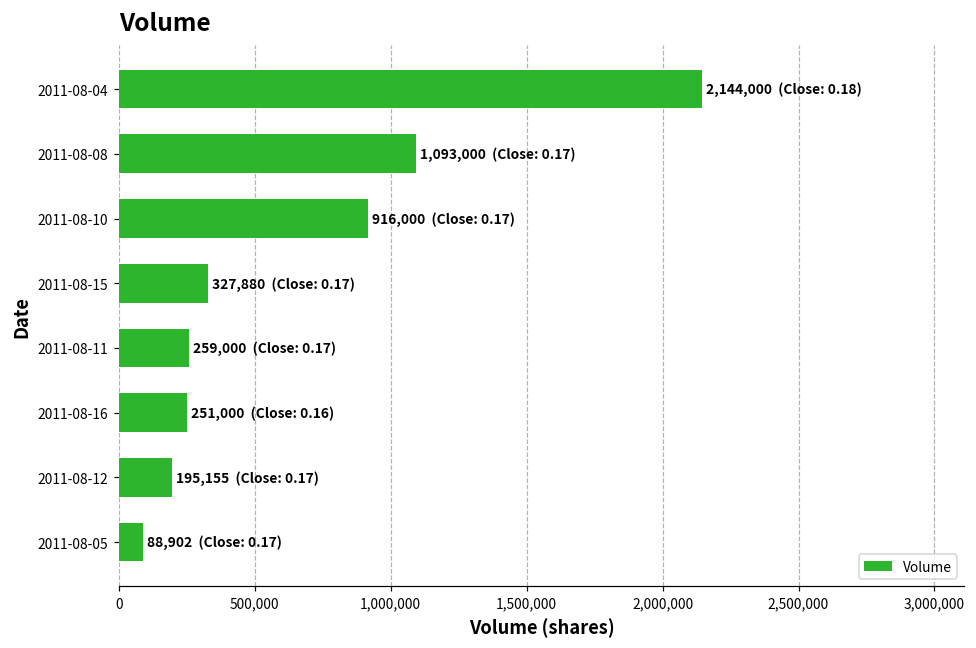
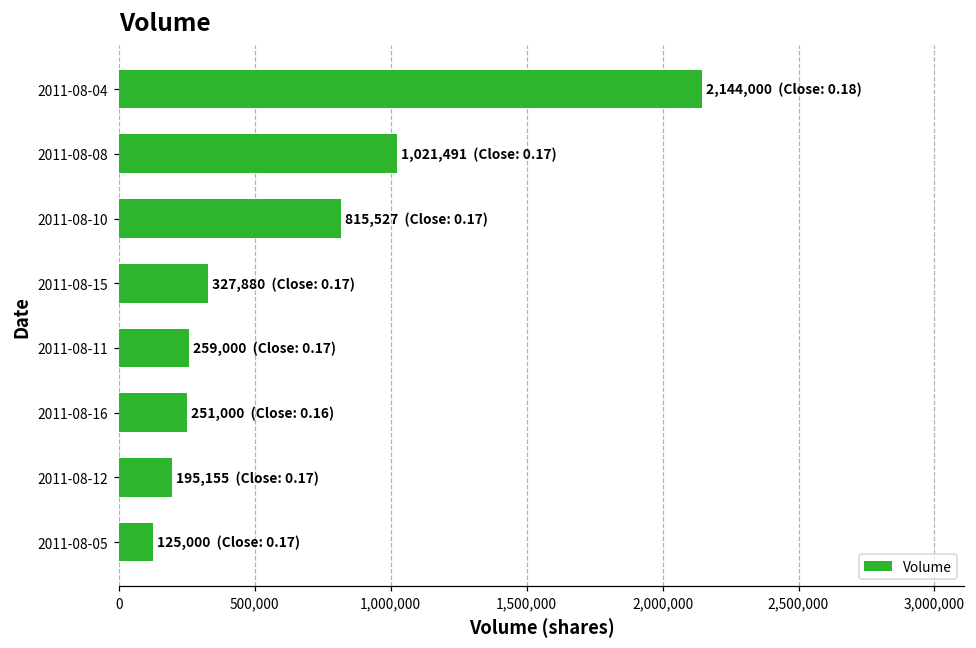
  {
    "2011-08-04": "2,144,000",
-   "2011-08-08": "1,093,000",
-   "2011-08-10": "916,000",
+   "2011-08-08": "1,021,491",
+   "2011-08-10": "815,527",
    "2011-08-15": "327,880",
    "2011-08-11": "259,000",
    "2011-08-16": "251,000",
    "2011-08-12": "195,155",
-   "2011-08-05": "88,902"
+   "2011-08-05": "125,000"
  }
